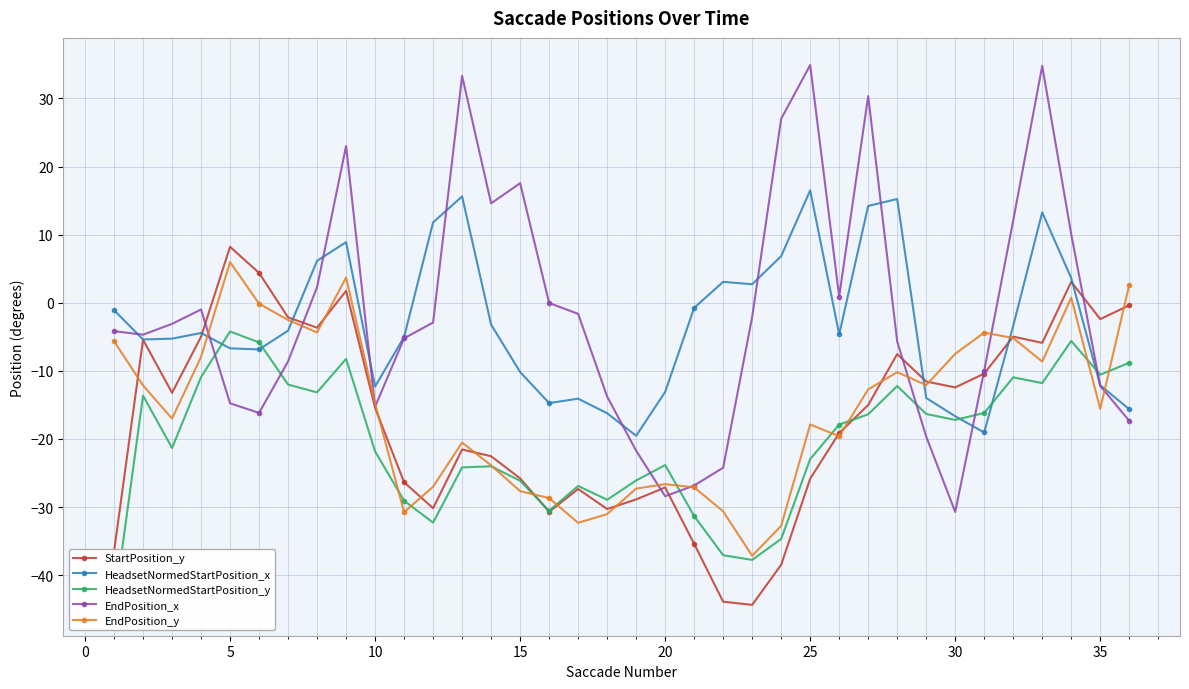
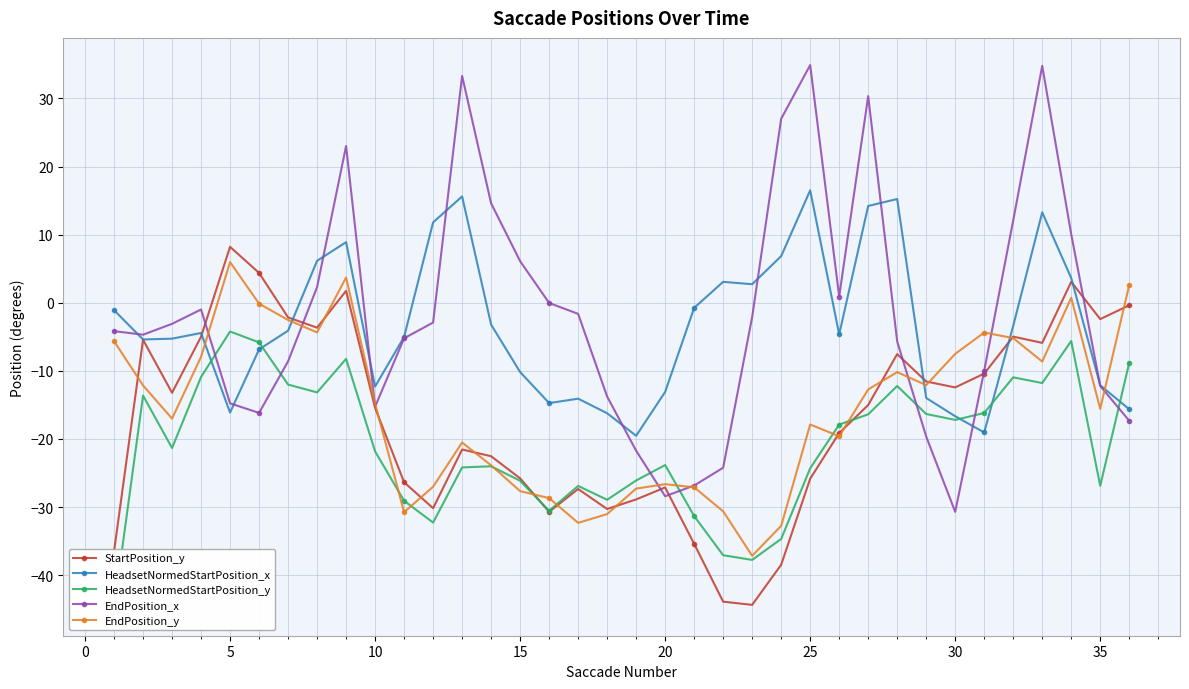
  {
    "StartPosition_y": {
      "5": 8,
      "20": -27,
      "25": -26,
      "30": -12,
      "35": -2
    },
    "HeadsetNormedStartPosition_x": {
-     "5": -7,
+     "5": -16,
      "10": -12,
      "15": -10,
      "20": -13,
      "25": 17,
      "30": -17
    },
    "HeadsetNormedStartPosition_y": {
      "5": -4,
      "10": -22,
      "20": -24,
-     "25": -23,
+     "25": -24,
      "30": -17,
-     "35": -11
+     "35": -27
    },
    "EndPosition_x": {
      "5": -15,
-     "15": 18,
+     "15": 6,
      "20": -28,
      "25": 35,
      "30": -31
    },
    "EndPosition_y": {
      "5": 6,
      "10": -15,
      "15": -28,
      "20": -27,
      "25": -18,
      "30": -8,
      "35": -16
    }
  }
